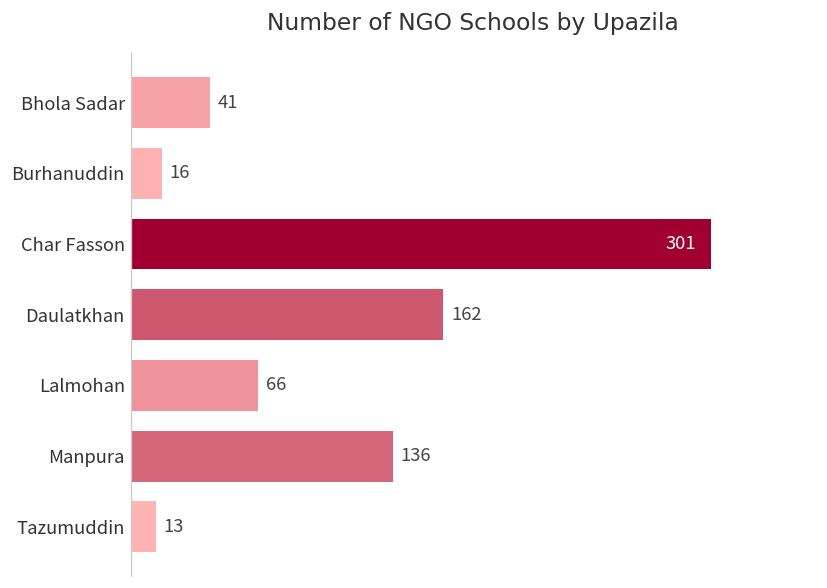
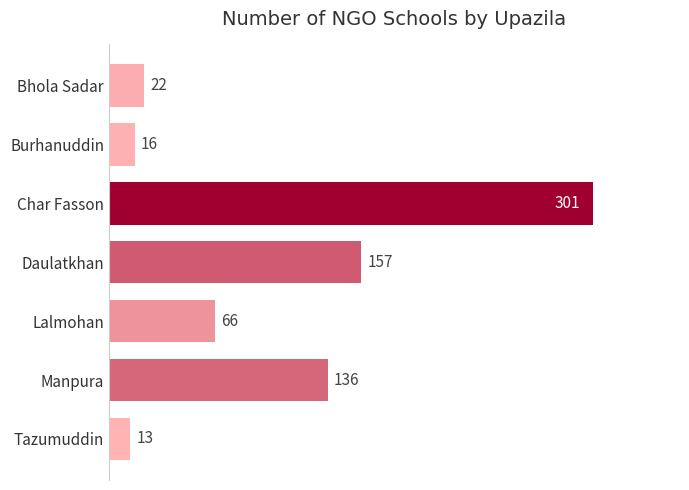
  {
-   "Bhola Sadar": 41,
+   "Bhola Sadar": 22,
    "Burhanuddin": 16,
    "Char Fasson": 301,
-   "Daulatkhan": 162,
+   "Daulatkhan": 157,
    "Lalmohan": 66,
    "Manpura": 136,
    "Tazumuddin": 13
  }
